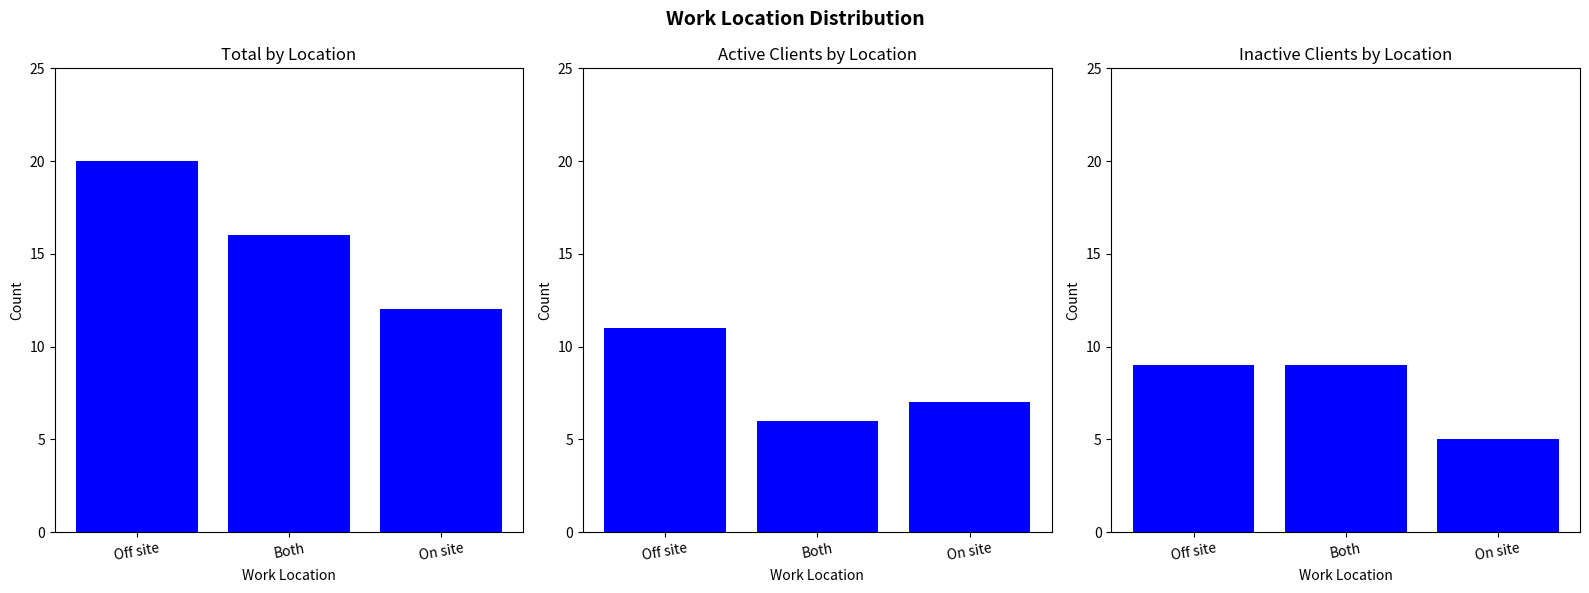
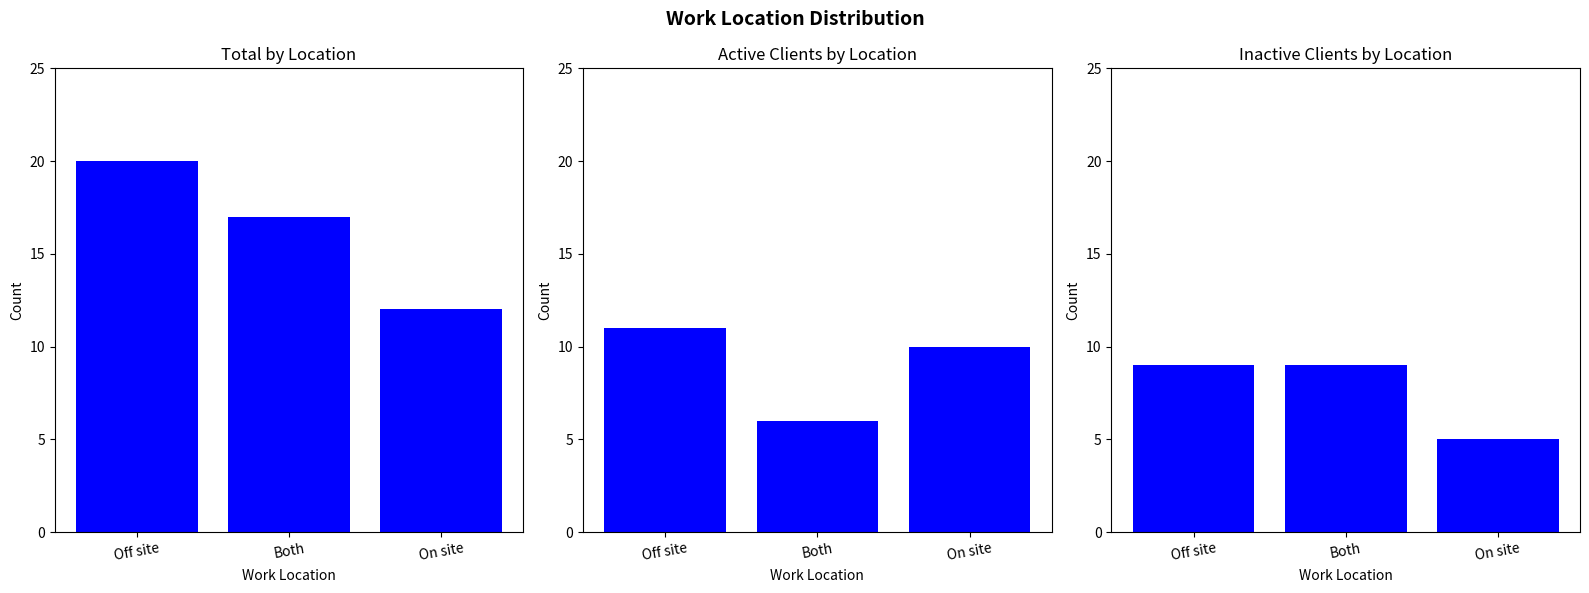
  {
    "Total by Location": {
      "Off site": 20,
-     "Both": 16,
+     "Both": 17,
      "On site": 12
    },
    "Active Clients by Location": {
      "Off site": 11,
      "Both": 6,
-     "On site": 7
+     "On site": 10
    },
    "Inactive Clients by Location": {
      "Off site": 9.0,
      "Both": 9.0,
      "On site": 5.0
    }
  }
